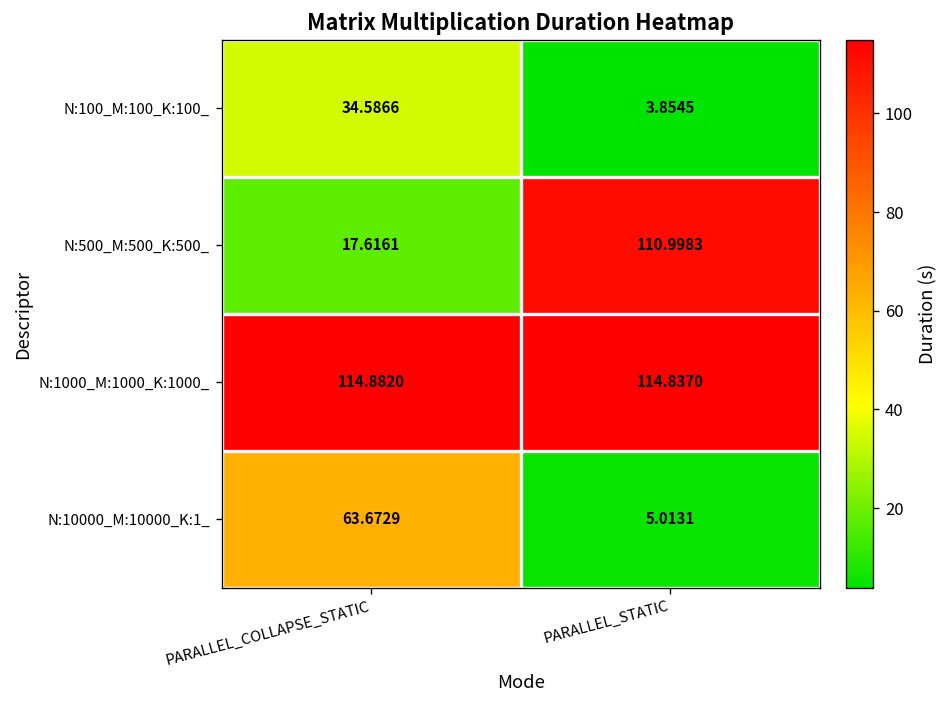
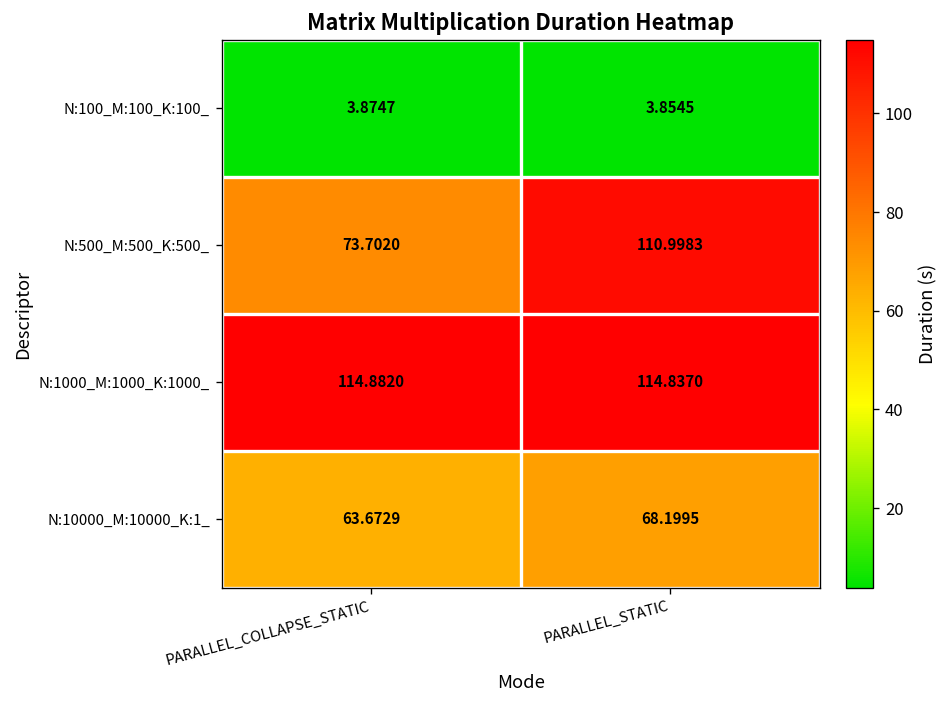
  {
    "N:100_M:100_K:100_": {
-     "PARALLEL_COLLAPSE_STATIC": 34.5866,
+     "PARALLEL_COLLAPSE_STATIC": 3.8747,
      "PARALLEL_STATIC": 3.8545
    },
    "N:500_M:500_K:500_": {
-     "PARALLEL_COLLAPSE_STATIC": 17.6161,
+     "PARALLEL_COLLAPSE_STATIC": 73.7020,
      "PARALLEL_STATIC": 110.9983
    },
    "N:1000_M:1000_K:1000_": {
      "PARALLEL_COLLAPSE_STATIC": 114.8820,
      "PARALLEL_STATIC": 114.8370
    },
    "N:10000_M:10000_K:1_": {
      "PARALLEL_COLLAPSE_STATIC": 63.6729,
-     "PARALLEL_STATIC": 5.0131
+     "PARALLEL_STATIC": 68.1995
    }
  }
